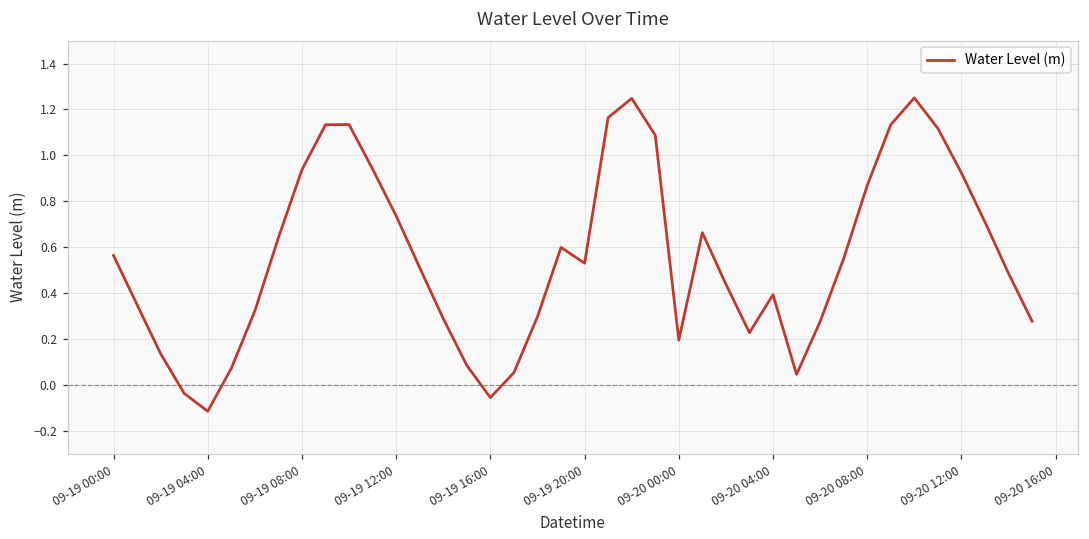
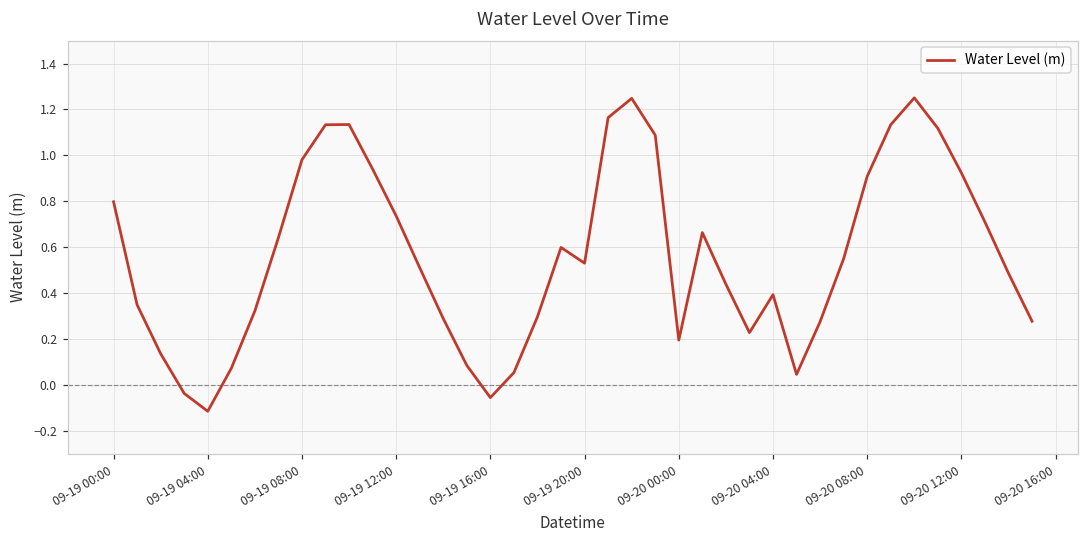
  {
-   "09-19 00:00": 0.56,
+   "09-19 00:00": 0.80,
    "09-19 04:00": -0.11,
-   "09-19 08:00": 0.94,
+   "09-19 08:00": 0.98,
    "09-19 12:00": 0.74,
    "09-19 16:00": -0.05,
    "09-19 20:00": 0.53,
    "09-20 00:00": 0.20,
    "09-20 04:00": 0.39,
-   "09-20 08:00": 0.87,
+   "09-20 08:00": 0.91,
    "09-20 12:00": 0.92
  }
